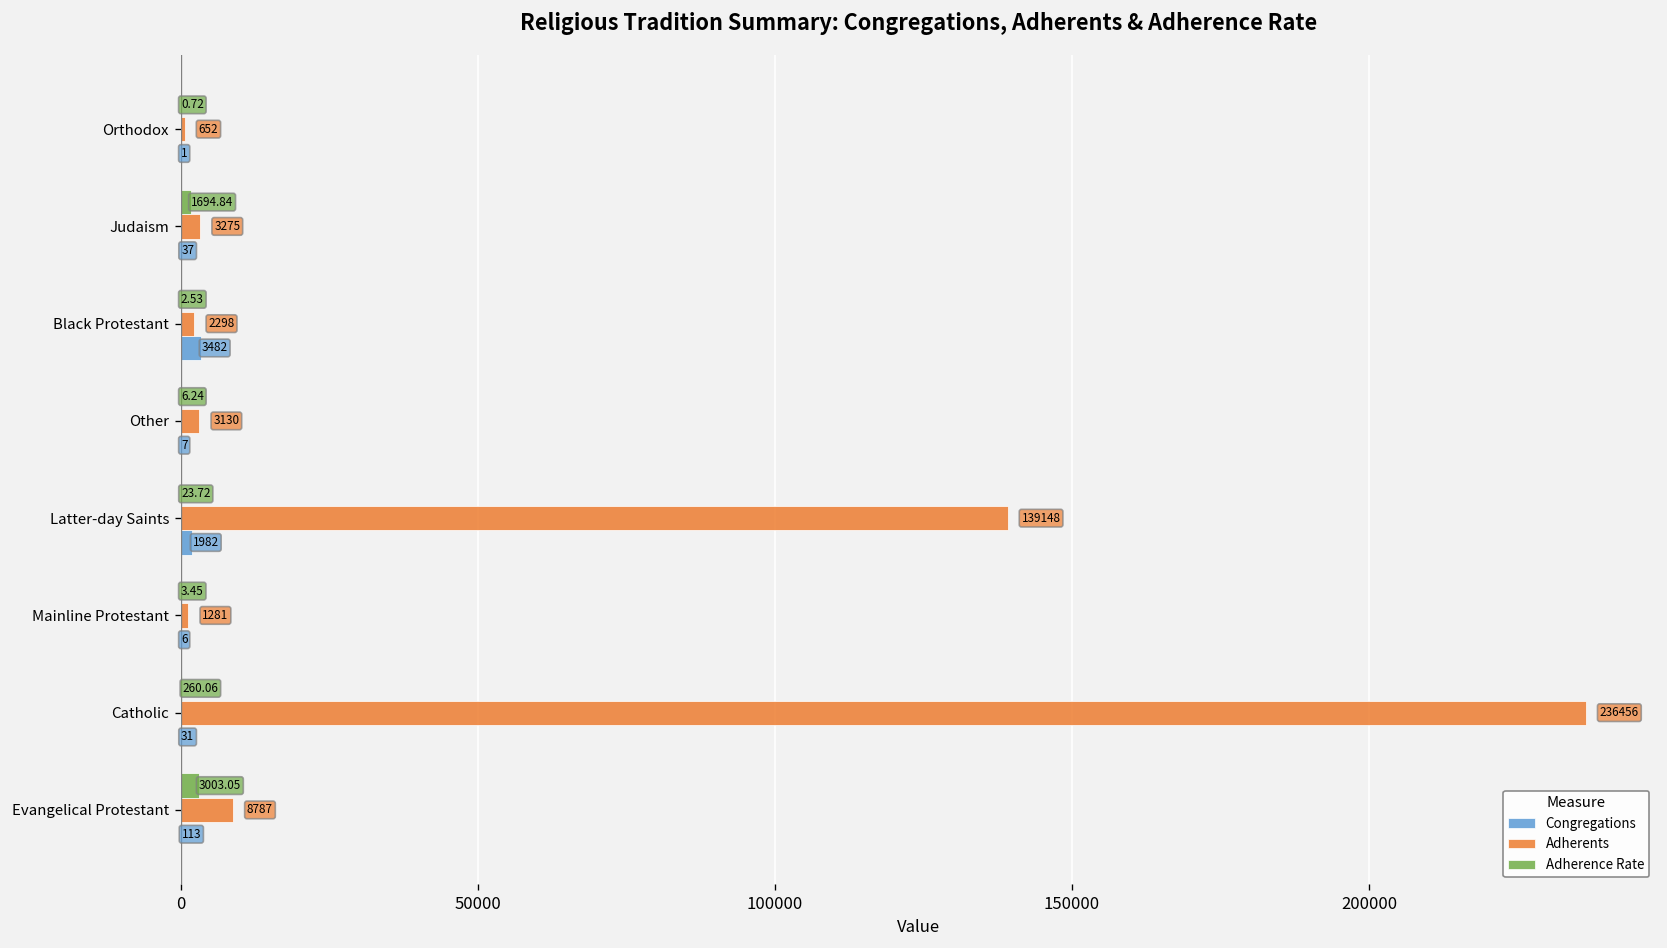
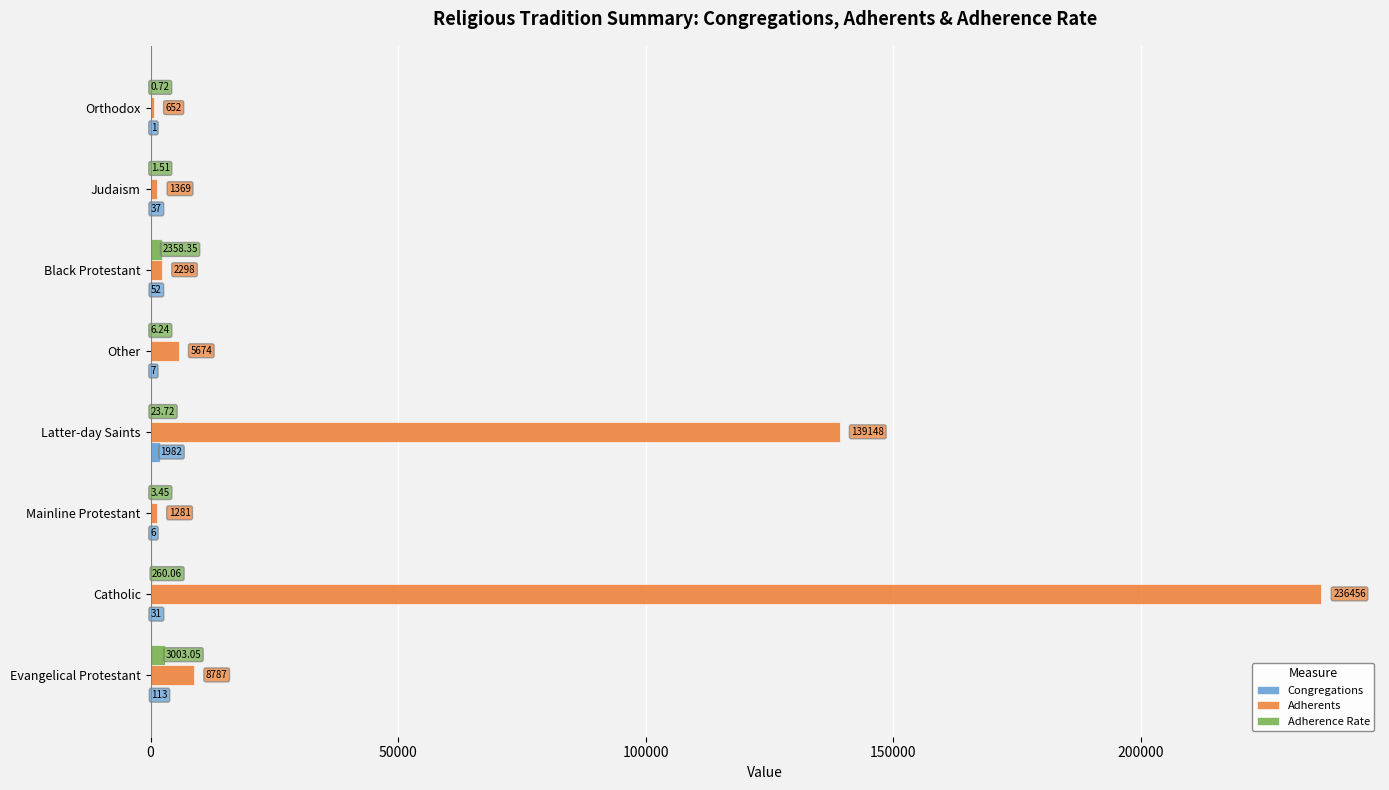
  {
    "Congregations": {
-     "Black Protestant": 3482
+     "Black Protestant": 52
    },
    "Adherents": {
-     "Judaism": 3275,
-     "Other": 3130
+     "Judaism": 1369,
+     "Other": 5674
    },
    "Adherence Rate": {
-     "Judaism": 1694.84,
-     "Black Protestant": 2.53
+     "Judaism": 1.51,
+     "Black Protestant": 2358.35
    }
  }
